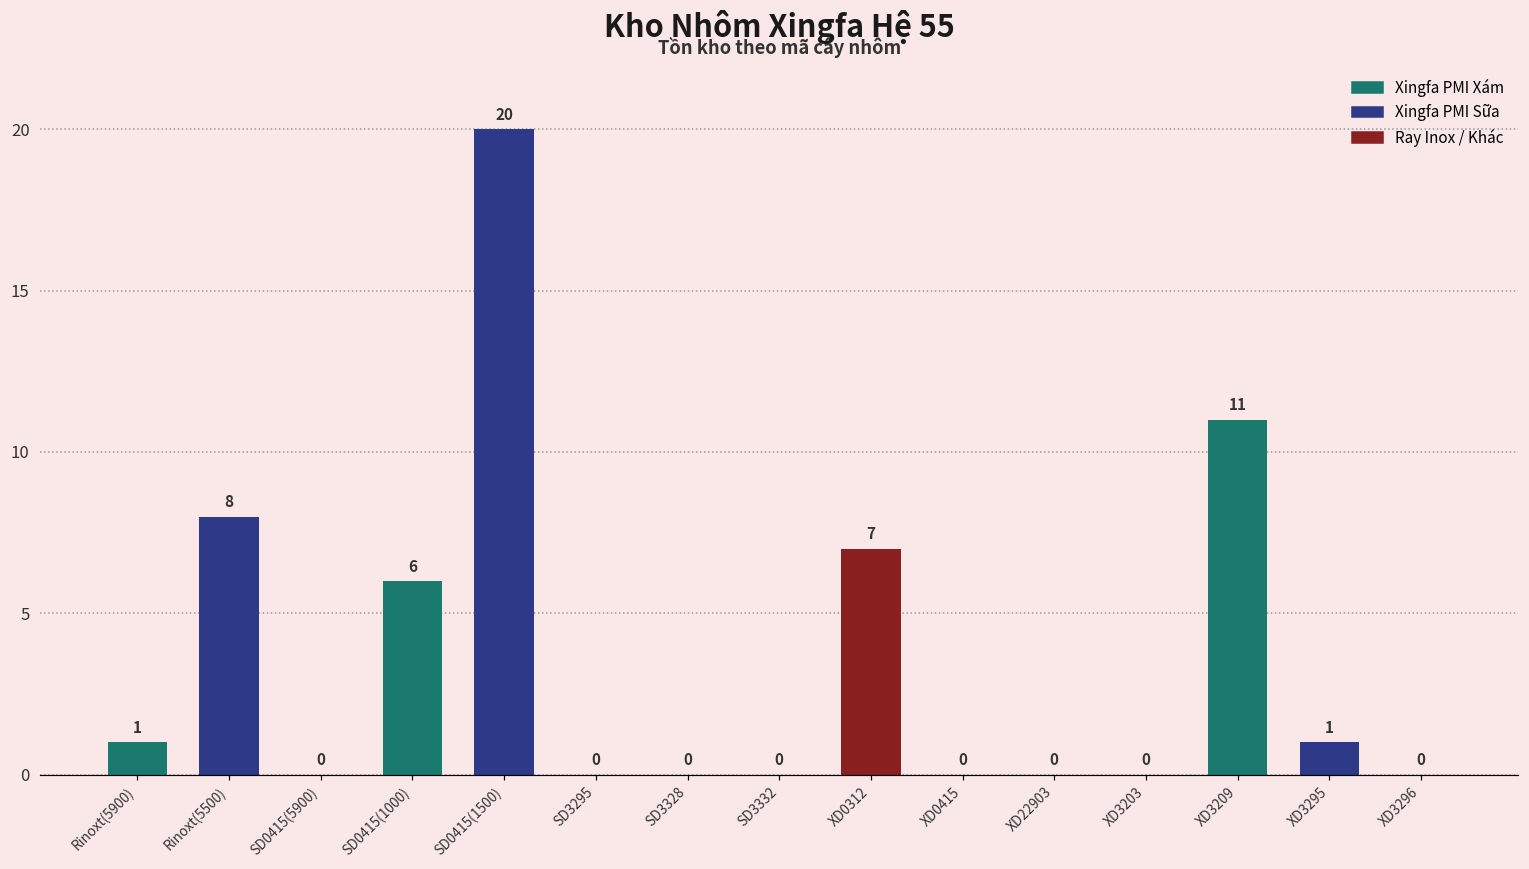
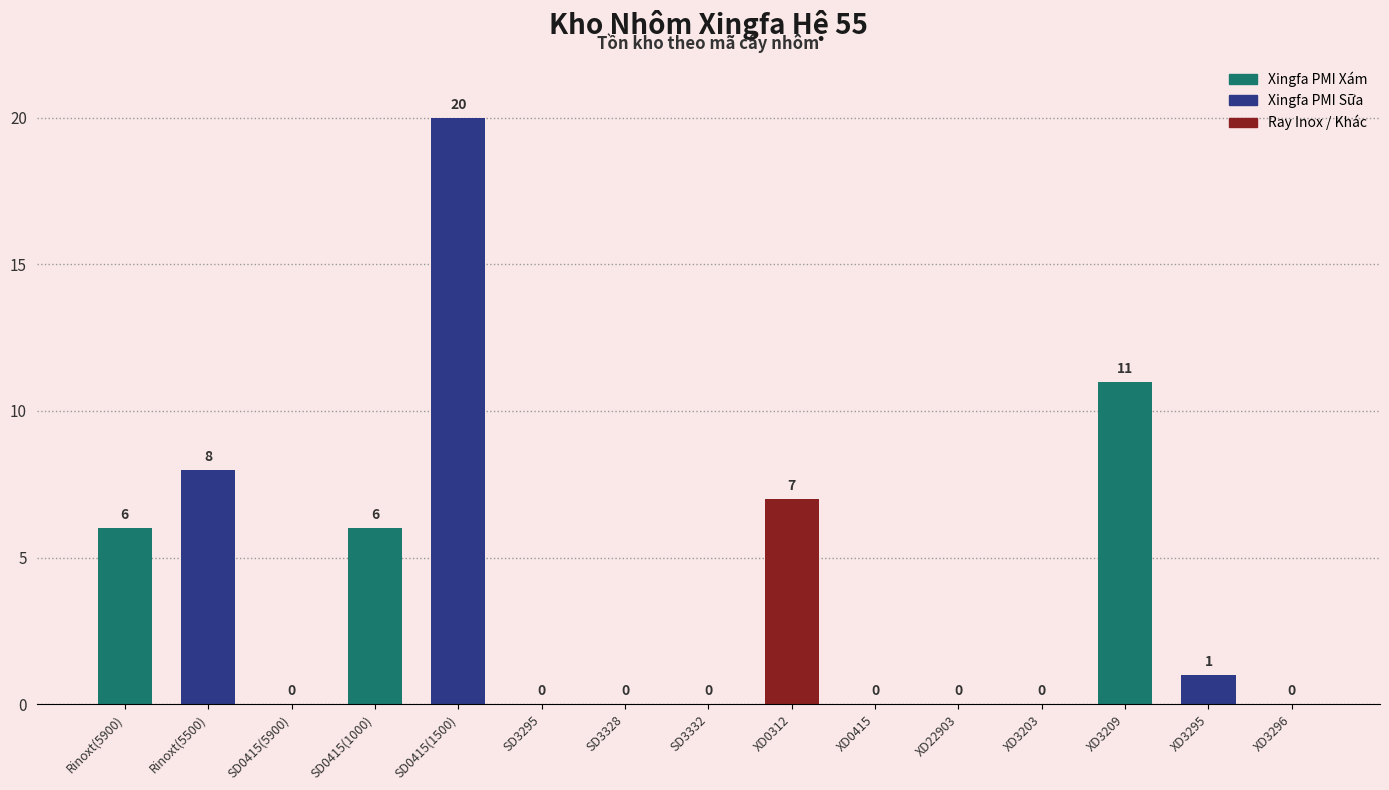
  {
-   "Rinoxt(5900)": 1,
+   "Rinoxt(5900)": 6,
    "Rinoxt(5500)": 8,
    "SD0415(5900)": 0,
    "SD0415(1000)": 6,
    "SD0415(1500)": 20,
    "SD3295": 0,
    "SD3328": 0,
    "SD3332": 0,
    "XD0312": 7,
    "XD0415": 0,
    "XD22903": 0,
    "XD3203": 0,
    "XD3209": 11,
    "XD3295": 1,
    "XD3296": 0
  }
